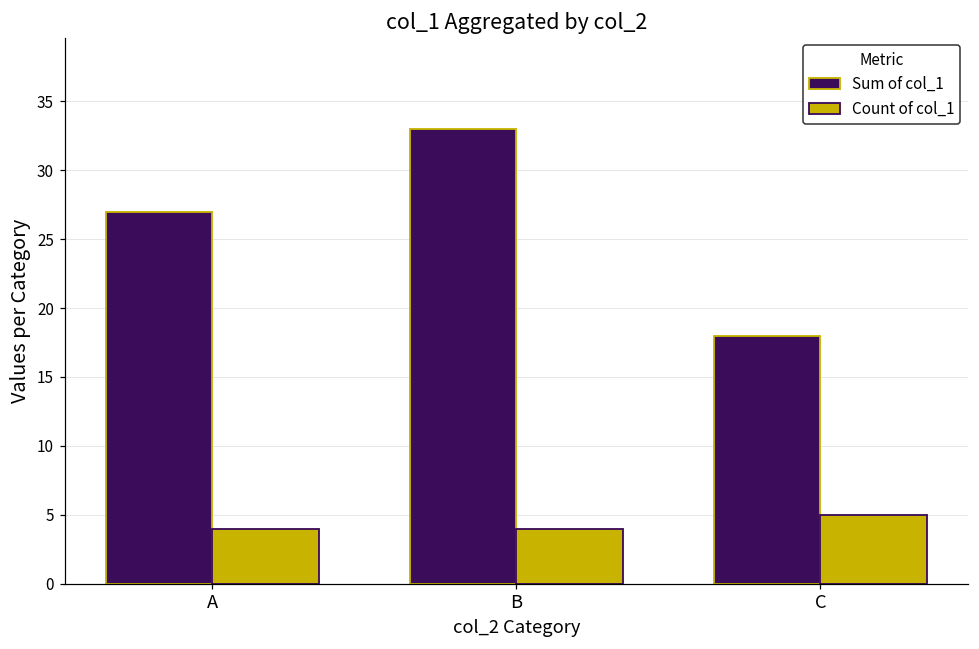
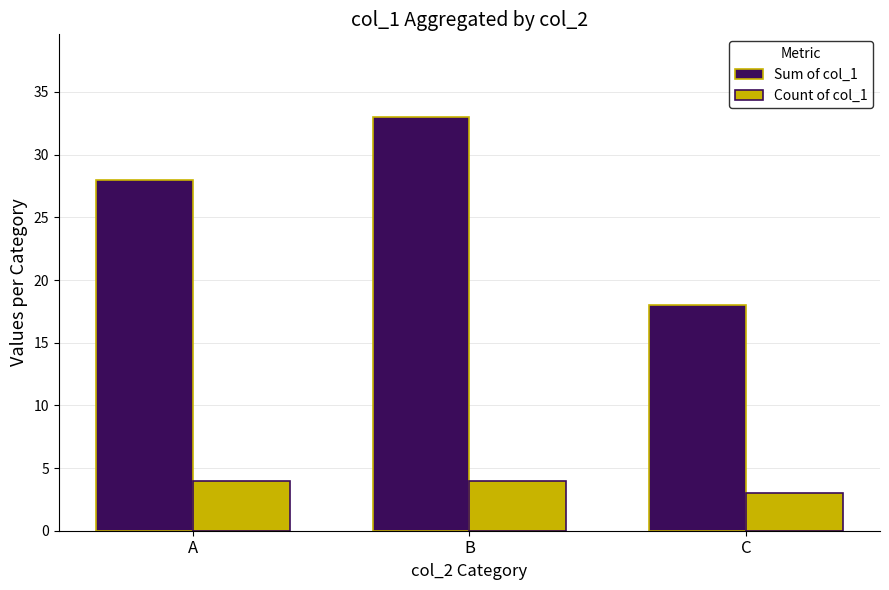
  {
    "Sum of col_1": {
-     "A": 27,
+     "A": 28,
      "B": 33,
      "C": 18
    },
    "Count of col_1": {
      "A": 4,
      "B": 4,
-     "C": 5
+     "C": 3
    }
  }
